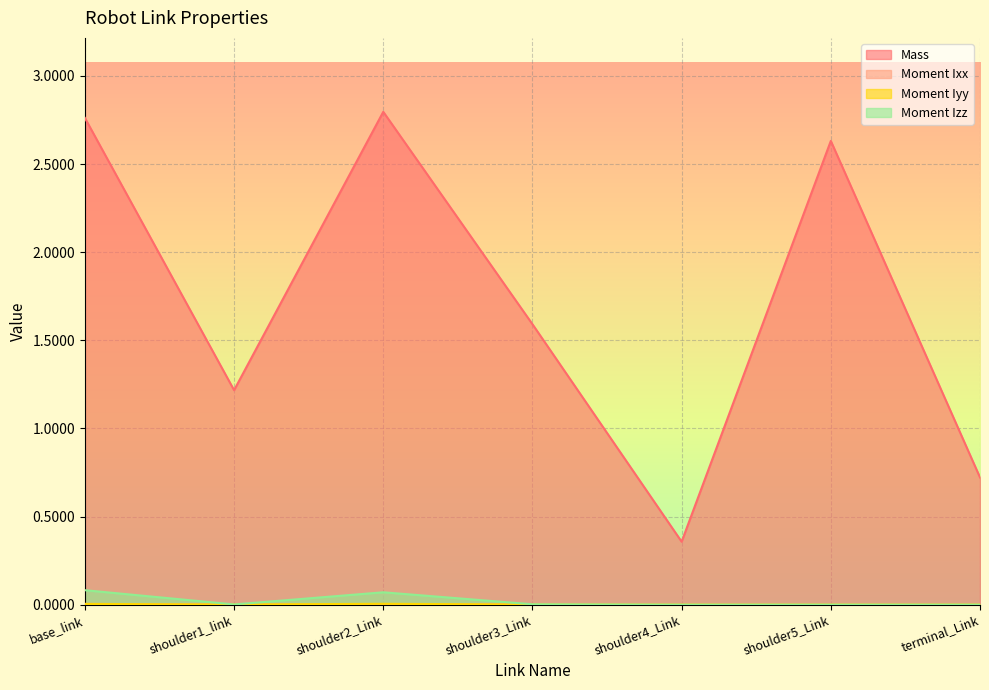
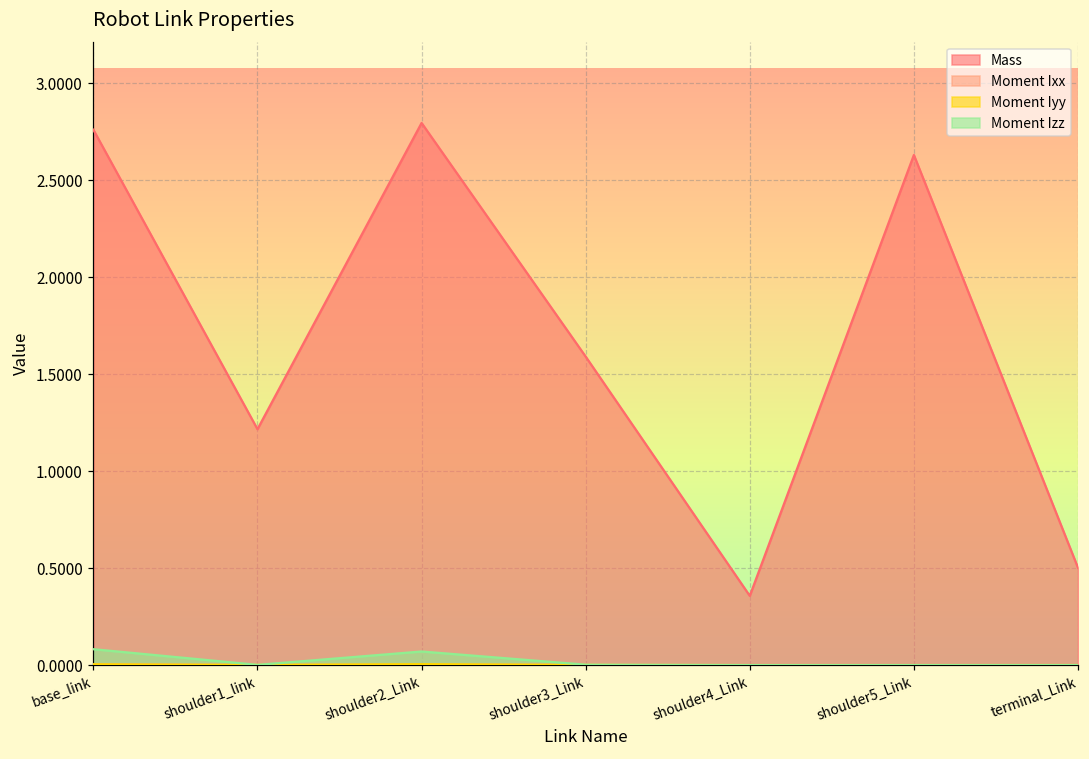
  {
    "Mass": {
      "base_link": 2.76,
      "shoulder1_link": 1.22,
      "shoulder2_Link": 2.80,
      "shoulder3_Link": 1.59,
      "shoulder4_Link": 0.36,
      "shoulder5_Link": 2.63,
-     "terminal_Link": 0.72
+     "terminal_Link": 0.50
    },
    "Moment Iyy": {
      "base_link": 0.00
    },
    "Moment Izz": {
      "base_link": 0.08,
      "shoulder2_Link": 0.07
    }
  }
